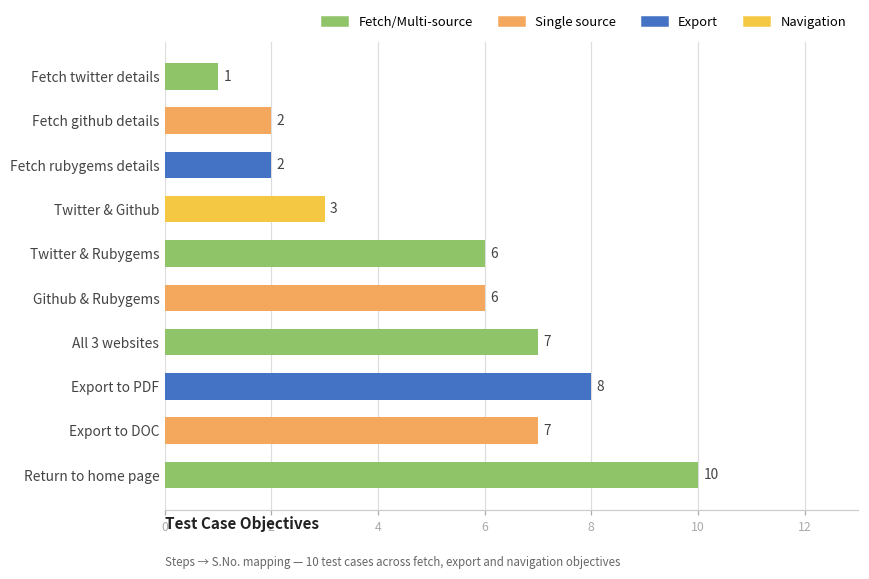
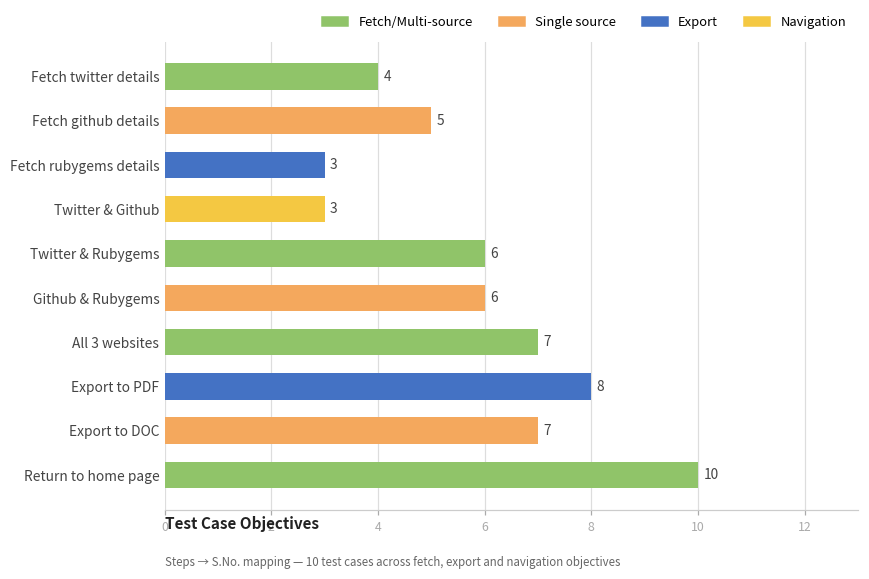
  {
-   "Fetch twitter details": 1,
-   "Fetch github details": 2,
-   "Fetch rubygems details": 2,
+   "Fetch twitter details": 4,
+   "Fetch github details": 5,
+   "Fetch rubygems details": 3,
    "Twitter & Github": 3,
    "Twitter & Rubygems": 6,
    "Github & Rubygems": 6,
    "All 3 websites": 7,
    "Export to PDF": 8,
    "Export to DOC": 7,
    "Return to home page": 10
  }
